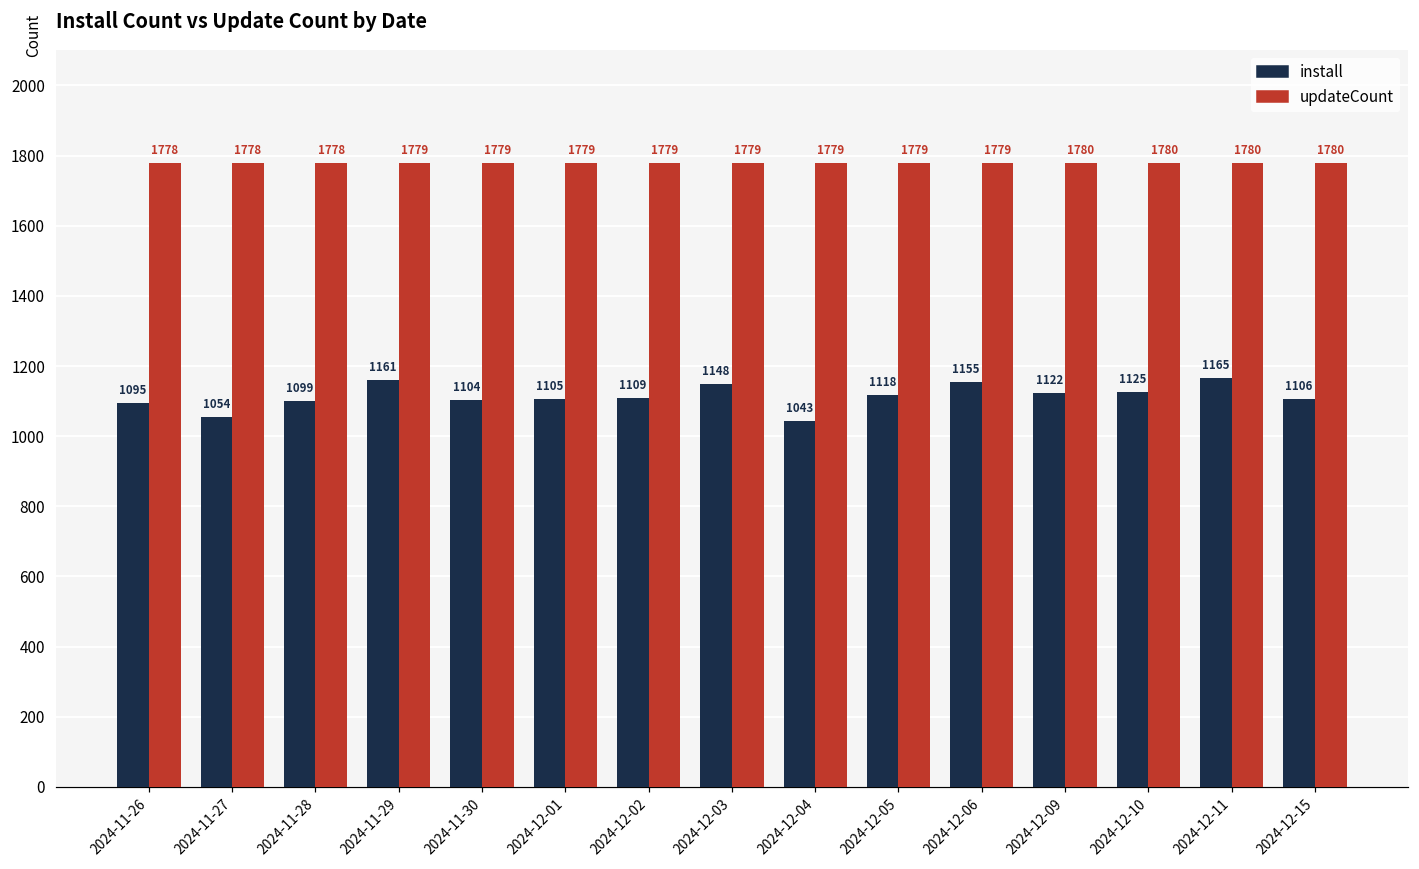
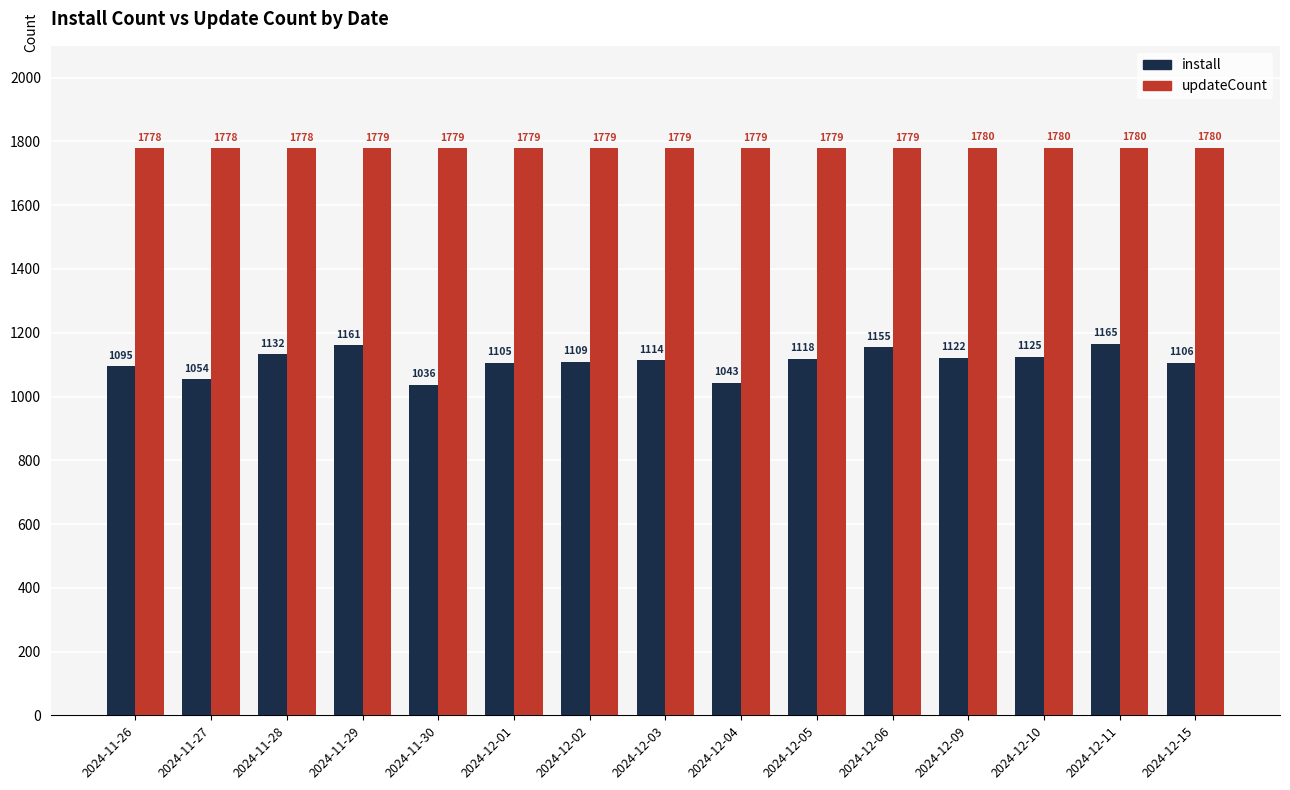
  {
    "install": {
      "2024-11-26": 1095,
      "2024-11-27": 1054,
-     "2024-11-28": 1099,
+     "2024-11-28": 1132,
      "2024-11-29": 1161,
-     "2024-11-30": 1104,
+     "2024-11-30": 1036,
      "2024-12-01": 1105,
      "2024-12-02": 1109,
-     "2024-12-03": 1148,
+     "2024-12-03": 1114,
      "2024-12-04": 1043,
      "2024-12-05": 1118,
      "2024-12-06": 1155,
      "2024-12-09": 1122,
      "2024-12-10": 1125,
      "2024-12-11": 1165,
      "2024-12-15": 1106
    },
    "updateCount": {
      "2024-11-26": 1778,
      "2024-11-27": 1778,
      "2024-11-28": 1778,
      "2024-11-29": 1779,
      "2024-11-30": 1779,
      "2024-12-01": 1779,
      "2024-12-02": 1779,
      "2024-12-03": 1779,
      "2024-12-04": 1779,
      "2024-12-05": 1779,
      "2024-12-06": 1779,
      "2024-12-09": 1780,
      "2024-12-10": 1780,
      "2024-12-11": 1780,
      "2024-12-15": 1780
    }
  }
